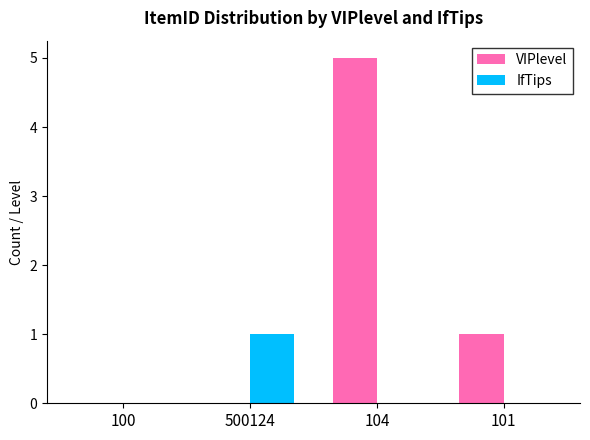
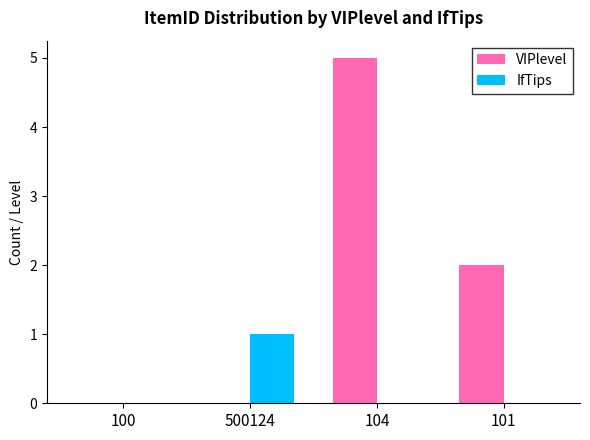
  {
    "VIPlevel": {
      "100": 0,
      "500124": 0,
      "104": 5,
-     "101": 1
+     "101": 2
    },
    "IfTips": {
      "100": 0,
      "500124": 1,
      "104": 0,
      "101": 0
    }
  }
